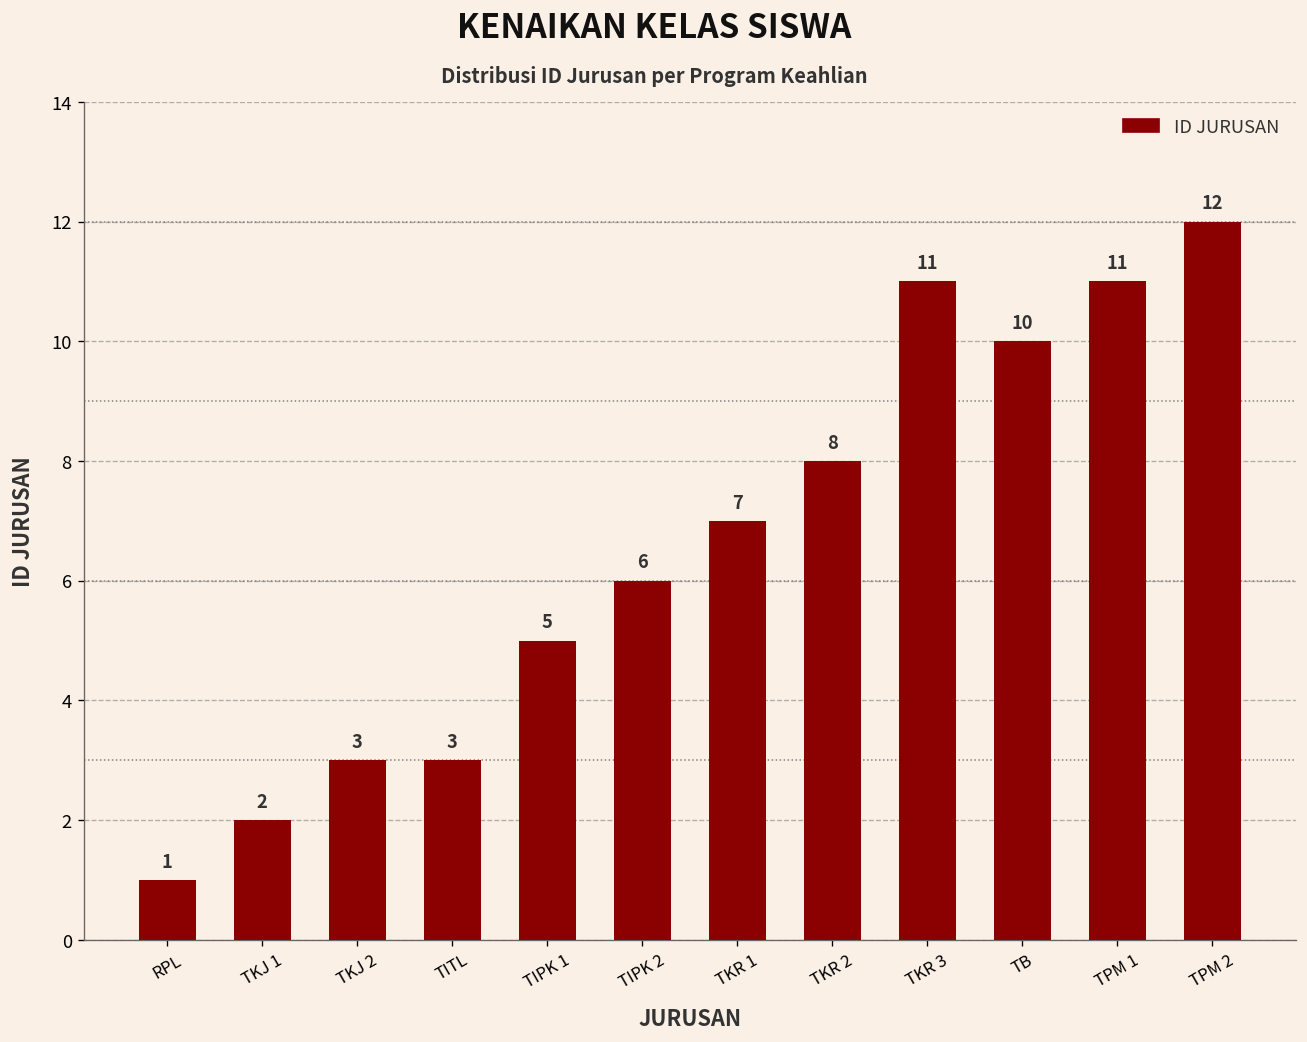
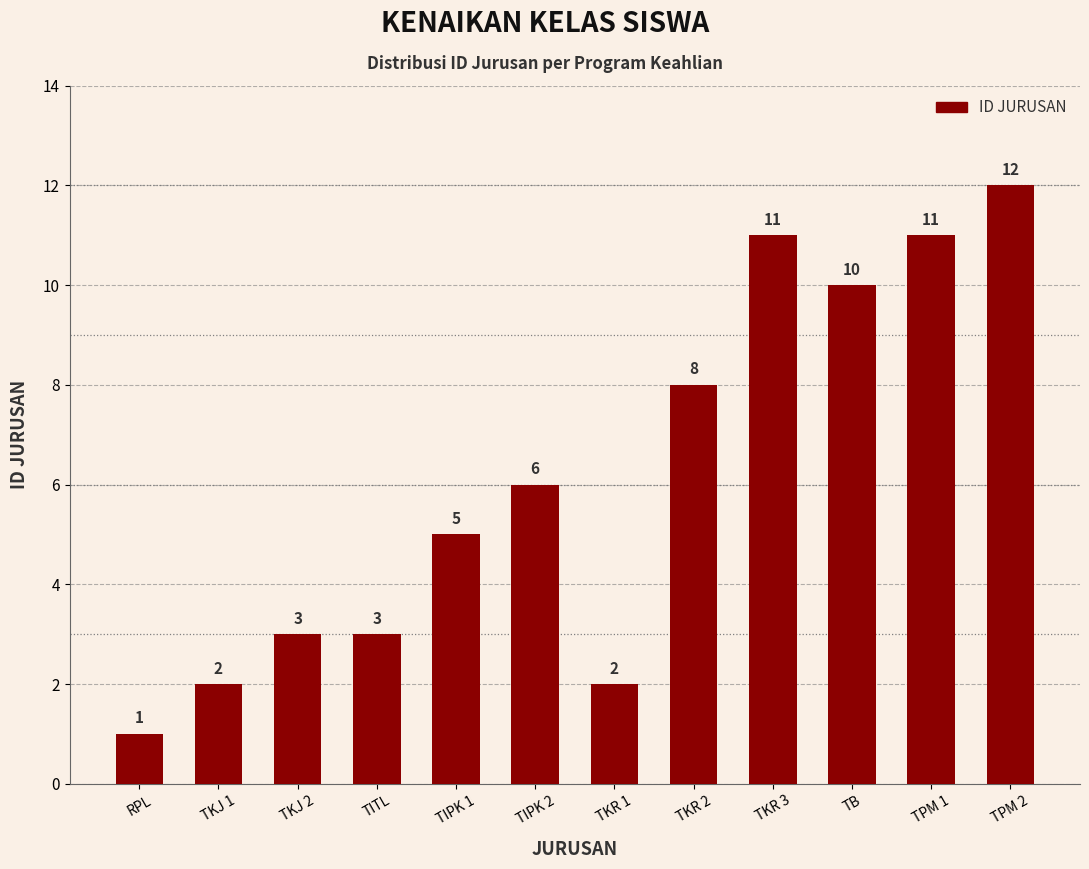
  {
    "RPL": 1,
    "TKJ 1": 2,
    "TKJ 2": 3,
    "TITL": 3,
    "TIPK 1": 5,
    "TIPK 2": 6,
-   "TKR 1": 7,
+   "TKR 1": 2,
    "TKR 2": 8,
    "TKR 3": 11,
    "TB": 10,
    "TPM 1": 11,
    "TPM 2": 12
  }
